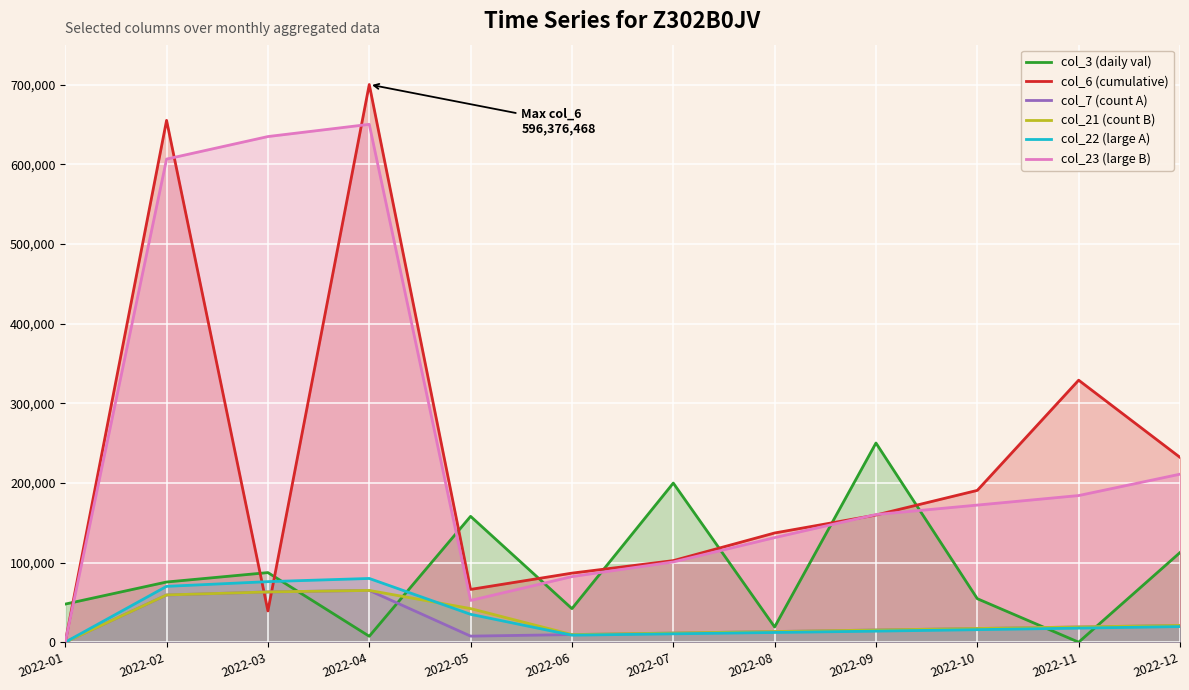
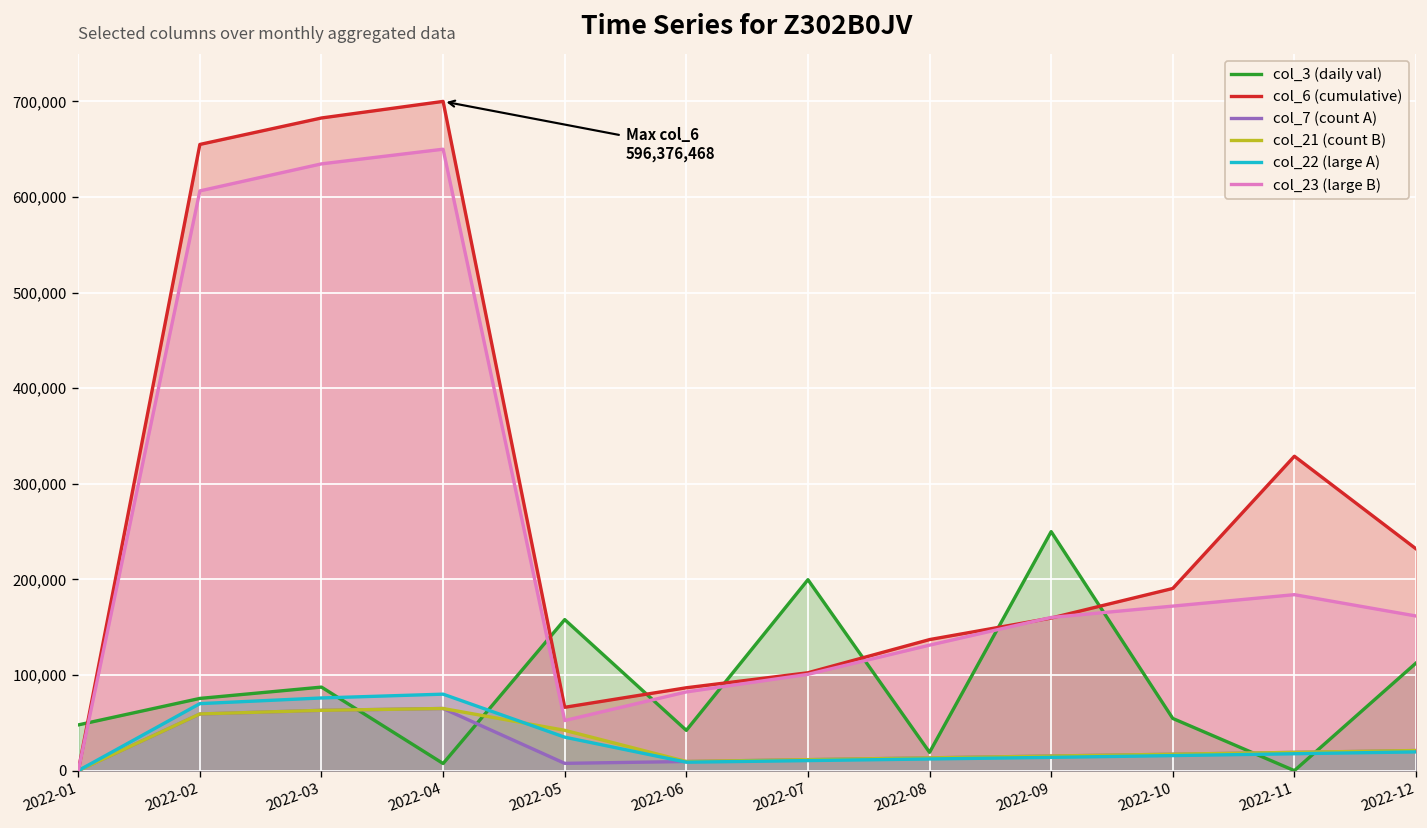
  {
    "col_3 (daily val)": {
      "2022-01": "50,000",
      "2022-02": "80,000",
      "2022-03": "90,000",
      "2022-04": "10,000",
      "2022-05": "160,000",
      "2022-06": "40,000",
      "2022-07": "200,000",
      "2022-08": "20,000",
      "2022-09": "250,000",
      "2022-10": "50,000",
      "2022-11": "0",
      "2022-12": "110,000"
    },
    "col_6 (cumulative)": {
      "2022-02": "650,000",
-     "2022-03": "40,000",
+     "2022-03": "680,000",
      "2022-05": "70,000",
      "2022-06": "90,000",
      "2022-08": "140,000",
      "2022-10": "190,000",
      "2022-11": "330,000",
      "2022-12": "230,000"
    },
    "col_7 (count A)": {
      "2022-05": "10,000"
    },
    "col_21 (count B)": {
      "2022-05": "40,000"
    },
    "col_22 (large A)": {
      "2022-02": "70,000",
      "2022-03": "80,000",
      "2022-04": "80,000",
      "2022-05": "40,000"
    },
    "col_23 (large B)": {
      "2022-02": "610,000",
      "2022-03": "630,000",
      "2022-05": "50,000",
      "2022-06": "80,000",
      "2022-08": "130,000",
      "2022-10": "170,000",
      "2022-11": "180,000",
-     "2022-12": "210,000"
+     "2022-12": "160,000"
    }
  }
